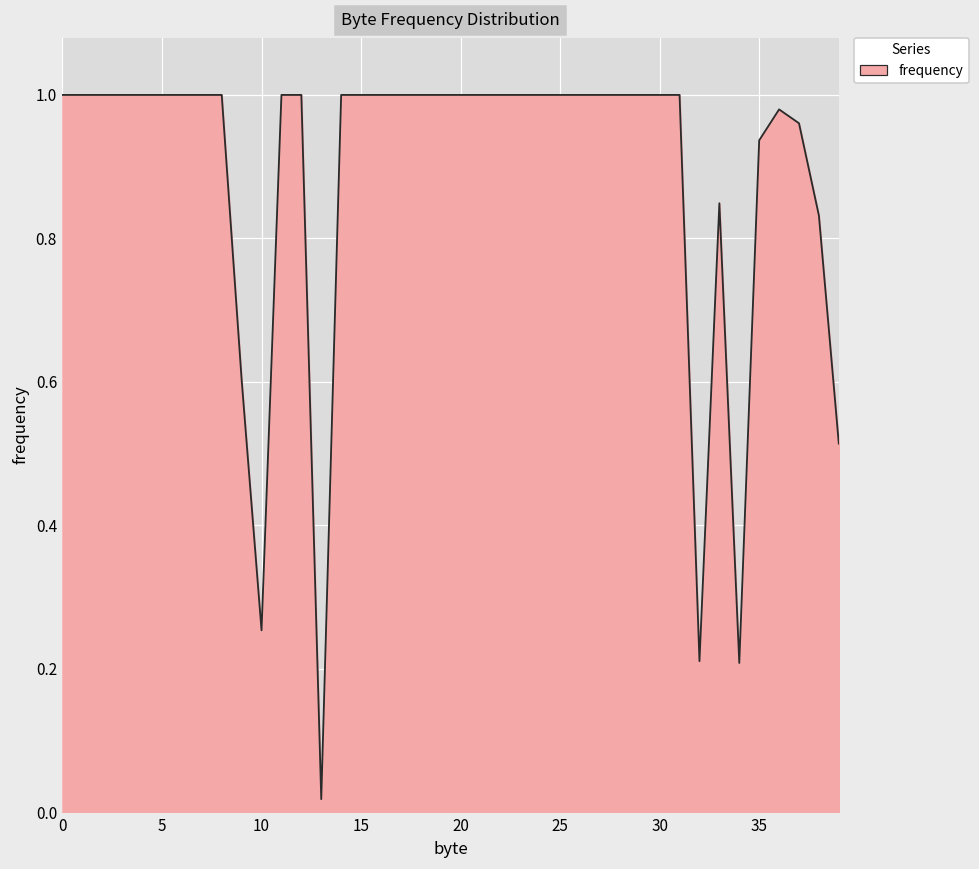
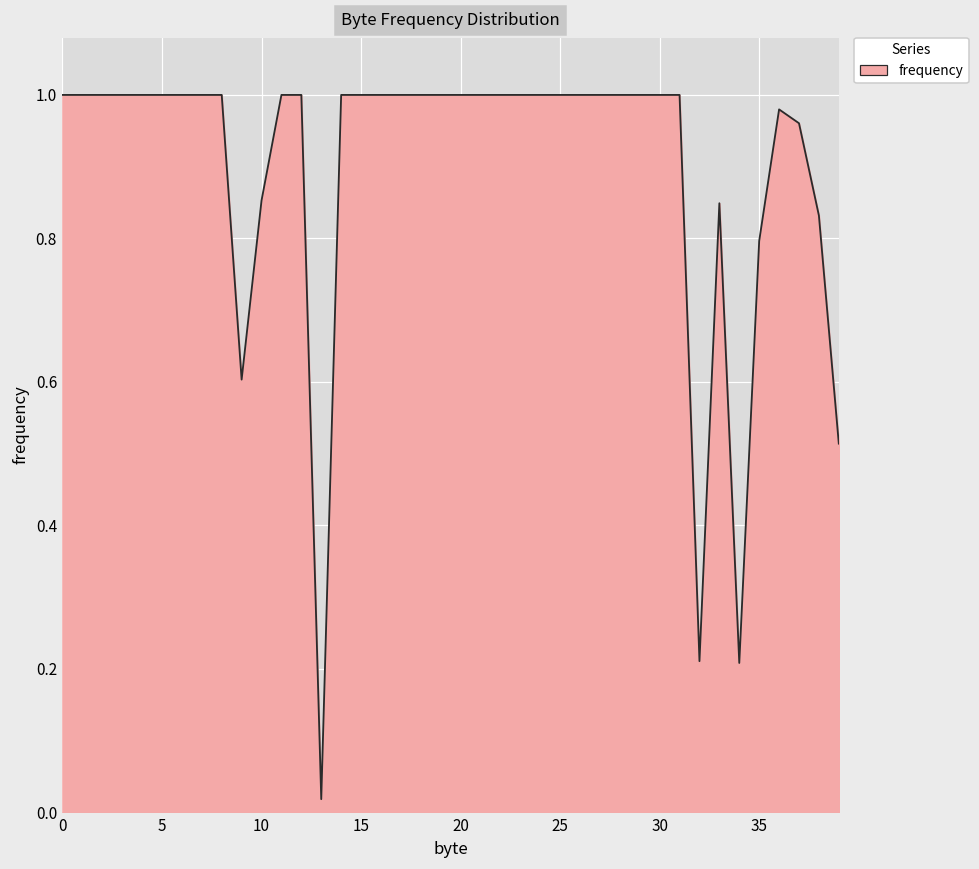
  {
    "0": 1.00,
    "5": 1.00,
-   "10": 0.25,
+   "10": 0.85,
    "15": 1.00,
    "20": 1.00,
    "25": 1.00,
    "30": 1.00,
-   "35": 0.94
+   "35": 0.80
  }
